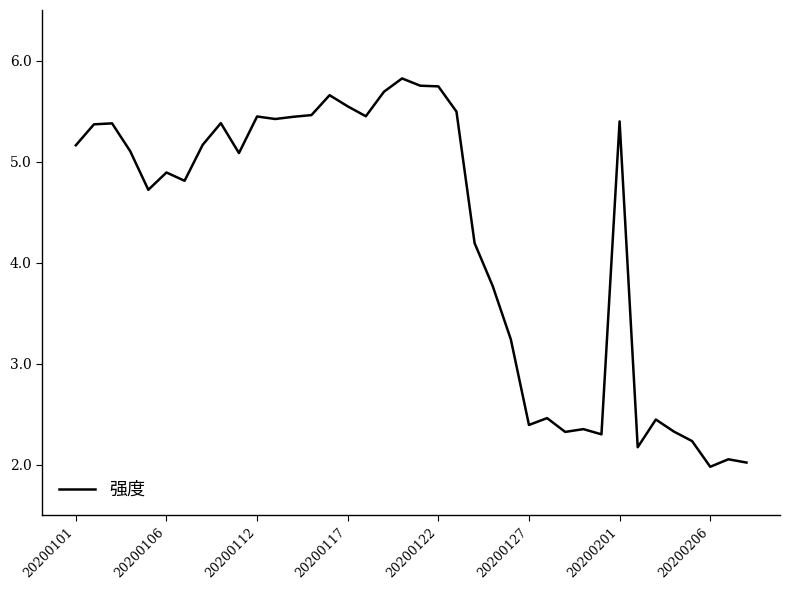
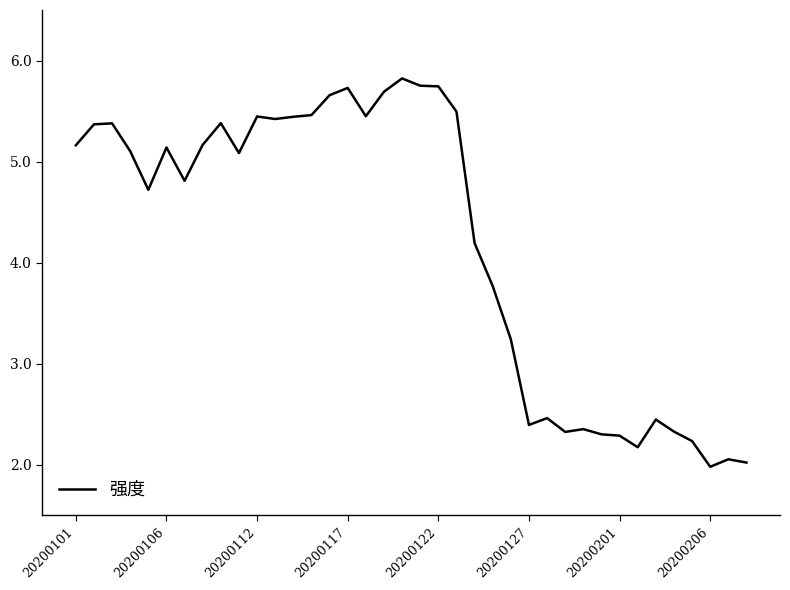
  {
    "20200101": 5.16,
-   "20200106": 4.89,
+   "20200106": 5.14,
    "20200112": 5.45,
-   "20200117": 5.55,
+   "20200117": 5.73,
    "20200122": 5.74,
    "20200127": 2.39,
-   "20200201": 5.40,
+   "20200201": 2.29,
    "20200206": 1.98
  }
